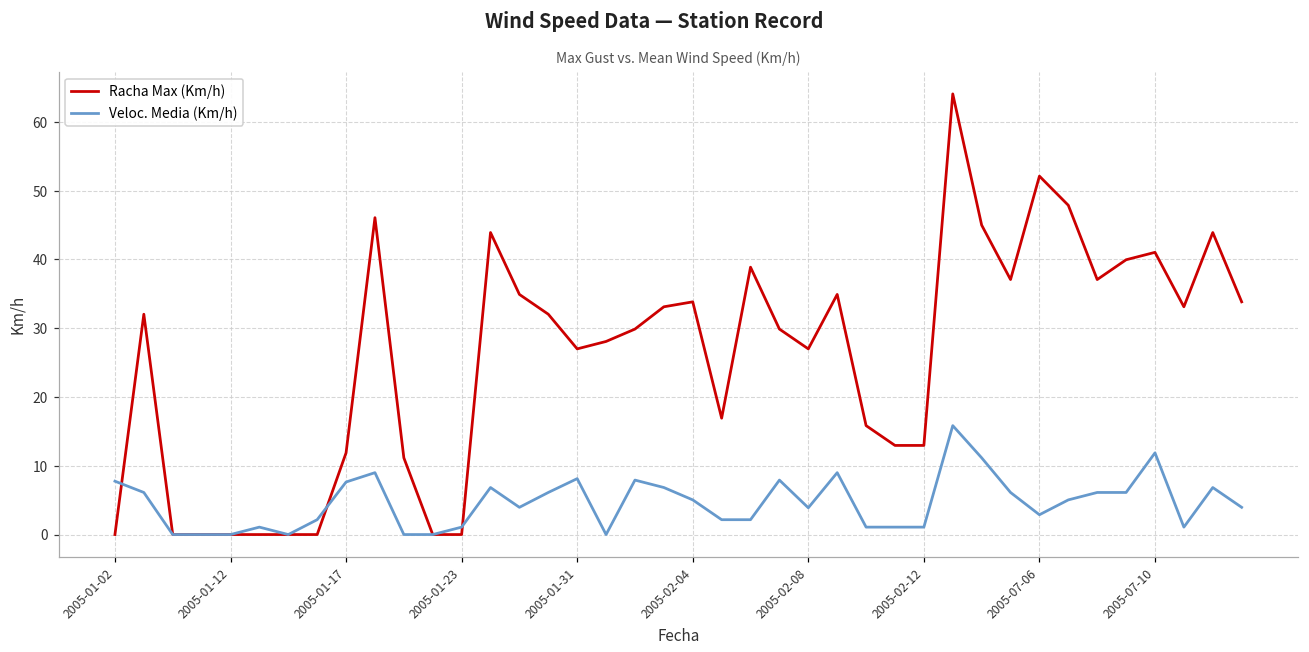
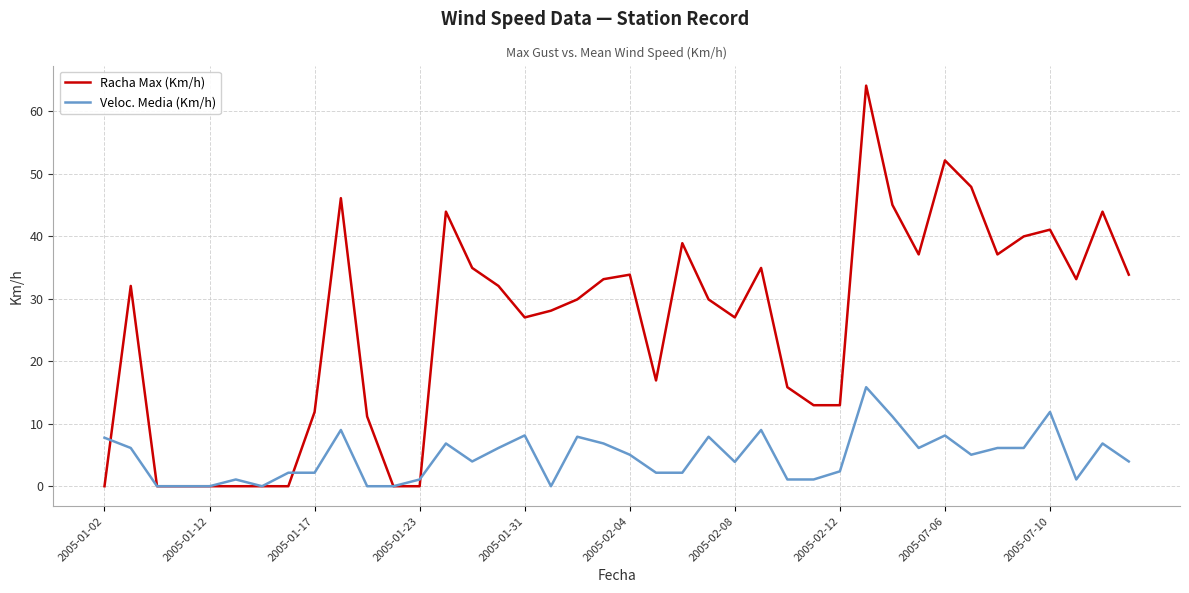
  {
    "Racha Max (Km/h)": {
      "2005-01-02": 0,
      "2005-01-17": 12,
      "2005-01-23": 0,
      "2005-01-31": 27,
      "2005-02-04": 34,
      "2005-02-08": 27,
      "2005-02-12": 13,
      "2005-07-06": 52,
      "2005-07-10": 41
    },
    "Veloc. Media (Km/h)": {
      "2005-01-02": 8,
-     "2005-01-17": 8,
+     "2005-01-17": 2,
      "2005-01-23": 1,
      "2005-01-31": 8,
      "2005-02-04": 5,
      "2005-02-08": 4,
-     "2005-02-12": 1,
-     "2005-07-06": 3,
+     "2005-02-12": 2,
+     "2005-07-06": 8,
      "2005-07-10": 12
    }
  }
